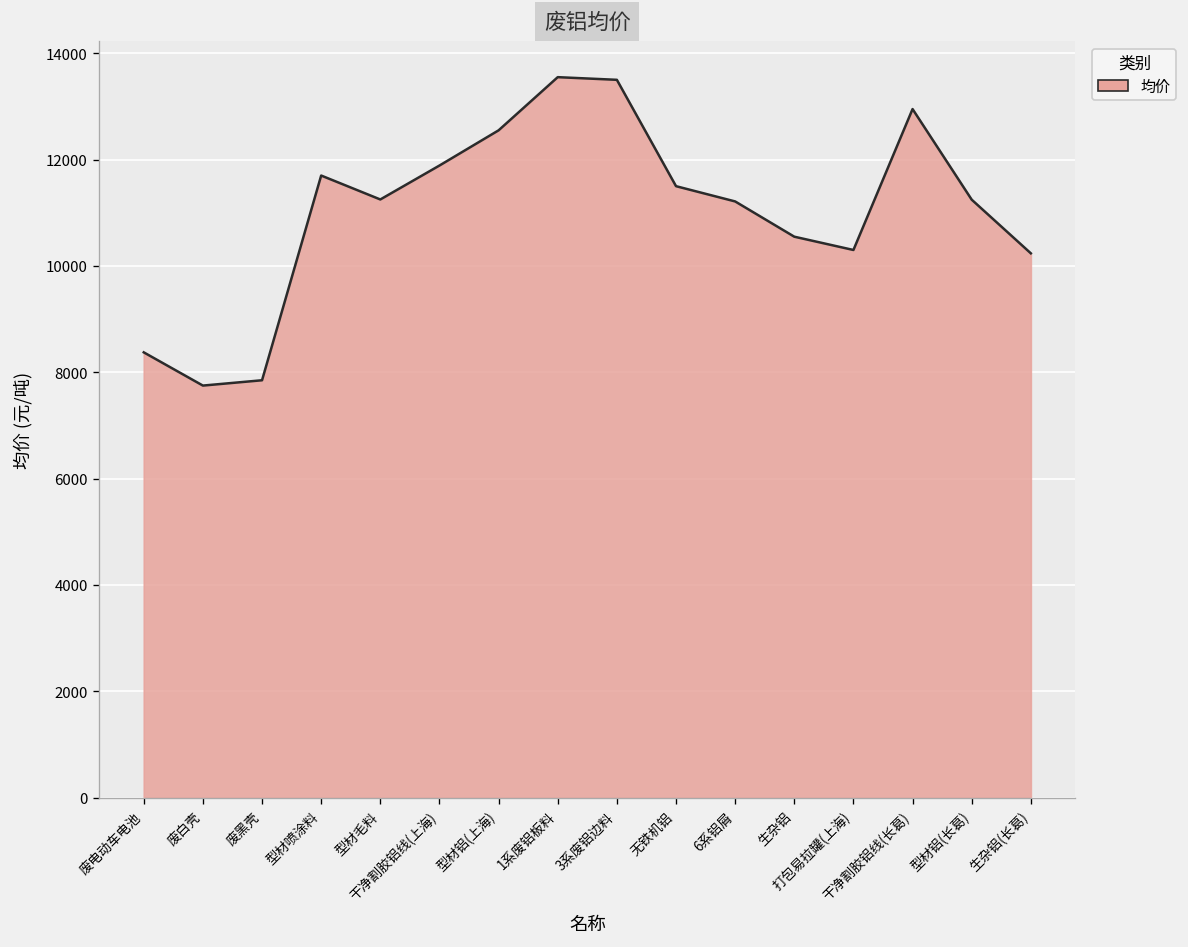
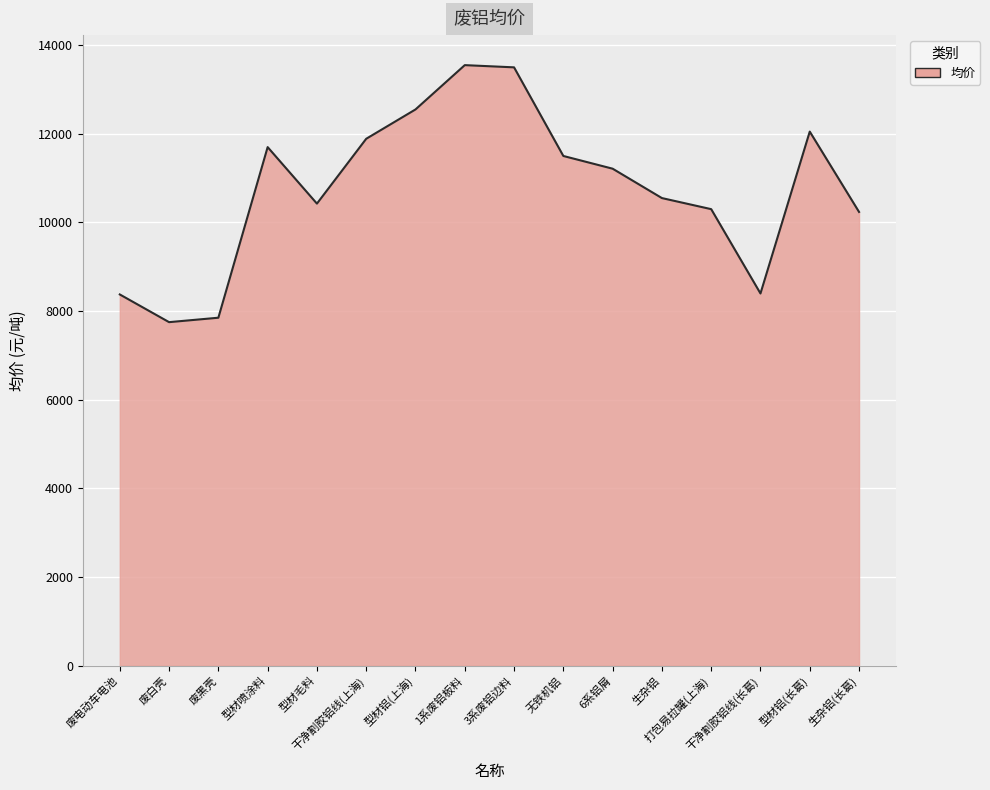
  {
    "废电动车电池": 8400,
    "废白壳": 7800,
    "废黑壳": 7900,
    "型材喷涂料": 11700,
-   "型材毛料": 11300,
+   "型材毛料": 10400,
    "干净割胶铝线(上海)": 11900,
    "型材铝(上海)": 12600,
    "1系废铝板料": 13600,
    "3系废铝边料": 13500,
    "无铁机铝": 11500,
    "6系铝屑": 11200,
    "生杂铝": 10600,
    "打包易拉罐(上海)": 10300,
-   "干净割胶铝线(长葛)": 13000,
-   "型材铝(长葛)": 11200,
+   "干净割胶铝线(长葛)": 8400,
+   "型材铝(长葛)": 12100,
    "生杂铝(长葛)": 10200
  }
